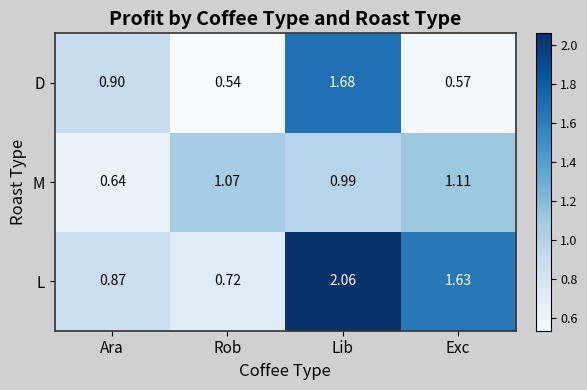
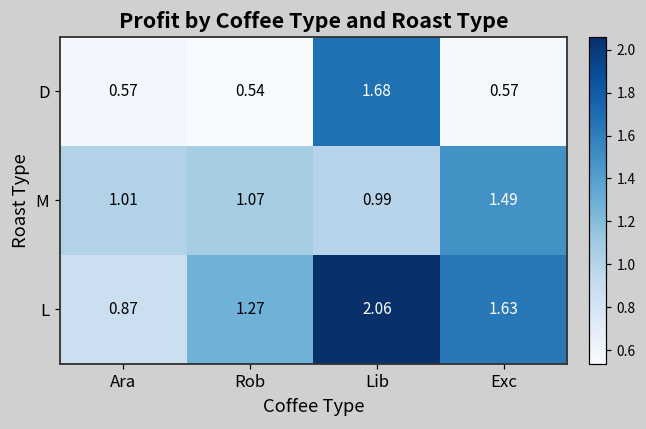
  {
    "D": {
-     "Ara": 0.90,
+     "Ara": 0.57,
      "Rob": 0.54,
      "Lib": 1.68,
      "Exc": 0.57
    },
    "M": {
-     "Ara": 0.64,
+     "Ara": 1.01,
      "Rob": 1.07,
      "Lib": 0.99,
-     "Exc": 1.11
+     "Exc": 1.49
    },
    "L": {
      "Ara": 0.87,
-     "Rob": 0.72,
+     "Rob": 1.27,
      "Lib": 2.06,
      "Exc": 1.63
    }
  }
